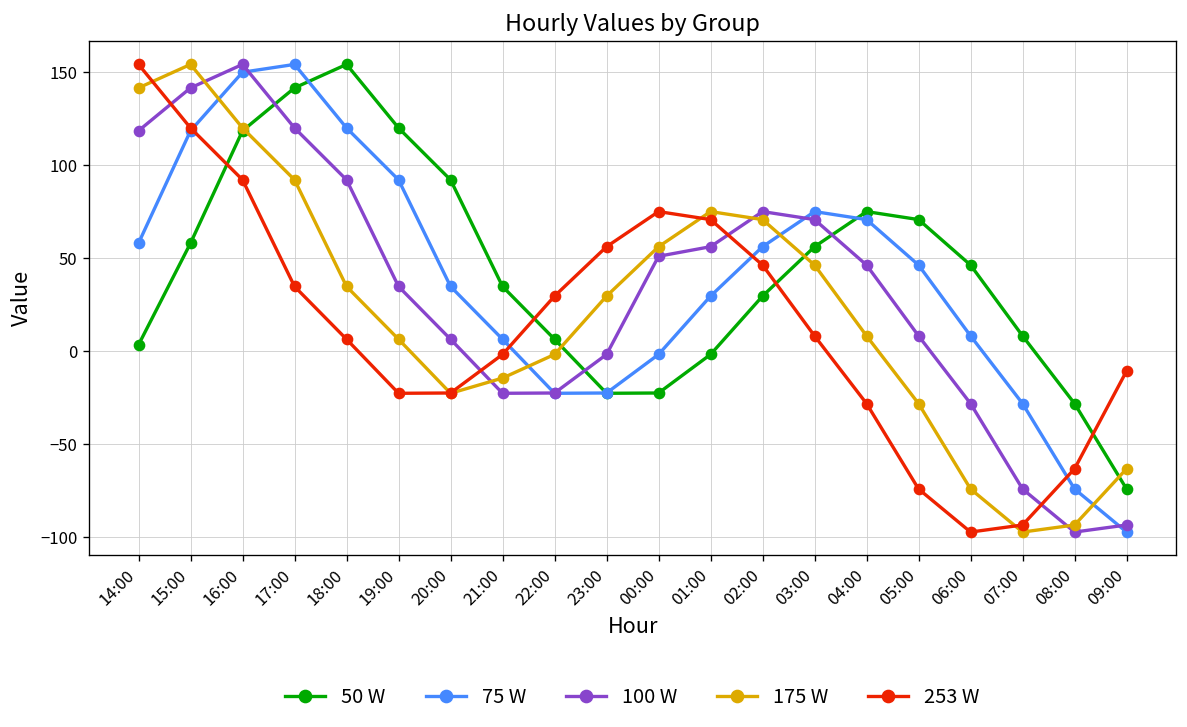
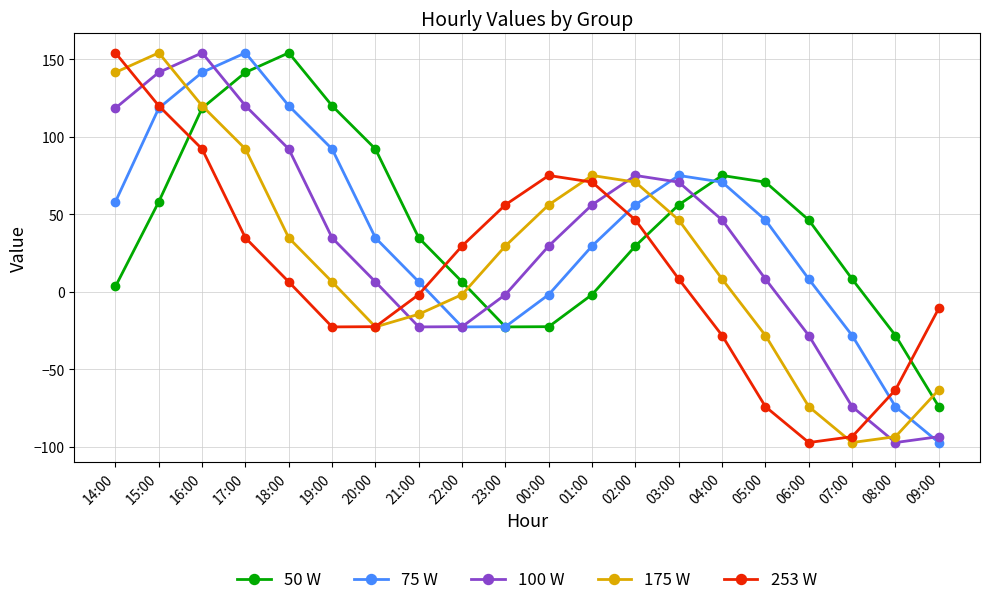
  {
    "50 W": {
      "14:00": 3,
      "15:00": 58,
      "17:00": 141,
      "18:00": 154,
      "19:00": 120,
      "20:00": 92,
      "21:00": 35,
      "22:00": 6,
      "00:00": -22,
      "01:00": -2,
      "02:00": 30,
      "03:00": 56,
      "04:00": 75,
      "05:00": 71,
      "06:00": 46,
      "07:00": 8,
      "08:00": -28,
      "09:00": -74
    },
    "75 W": {
      "14:00": 58,
-     "16:00": 150,
+     "16:00": 141,
      "17:00": 154,
      "18:00": 120,
      "19:00": 92,
      "20:00": 35,
      "21:00": 6,
      "00:00": -2,
      "01:00": 30,
      "02:00": 56,
      "03:00": 75,
      "04:00": 71,
      "05:00": 46,
      "06:00": 8,
      "07:00": -28,
      "08:00": -74,
      "09:00": -97
    },
    "100 W": {
      "14:00": 118,
      "15:00": 141,
      "16:00": 154,
      "17:00": 120,
      "18:00": 92,
      "19:00": 35,
      "20:00": 6,
      "21:00": -23,
      "23:00": -2,
-     "00:00": 51,
+     "00:00": 30,
      "01:00": 56,
      "02:00": 75,
      "03:00": 71,
      "04:00": 46,
      "05:00": 8,
      "06:00": -28,
      "07:00": -74,
      "08:00": -97,
      "09:00": -93
    },
    "175 W": {
      "14:00": 141,
      "15:00": 154,
      "17:00": 92,
      "18:00": 35,
      "19:00": 6,
      "21:00": -14,
      "22:00": -2,
      "23:00": 30,
      "00:00": 56,
      "01:00": 75,
      "02:00": 71,
      "03:00": 46,
      "04:00": 8,
      "05:00": -28,
      "06:00": -74,
      "07:00": -97,
      "08:00": -93,
      "09:00": -63
    },
    "253 W": {
      "14:00": 154,
      "16:00": 92,
      "17:00": 35,
      "18:00": 6,
      "19:00": -23,
      "21:00": -2,
      "22:00": 30,
      "23:00": 56,
      "00:00": 75,
      "01:00": 71,
      "02:00": 46,
      "03:00": 8,
      "04:00": -28,
      "05:00": -74,
      "06:00": -97,
      "07:00": -93,
      "08:00": -63,
      "09:00": -11
    }
  }
